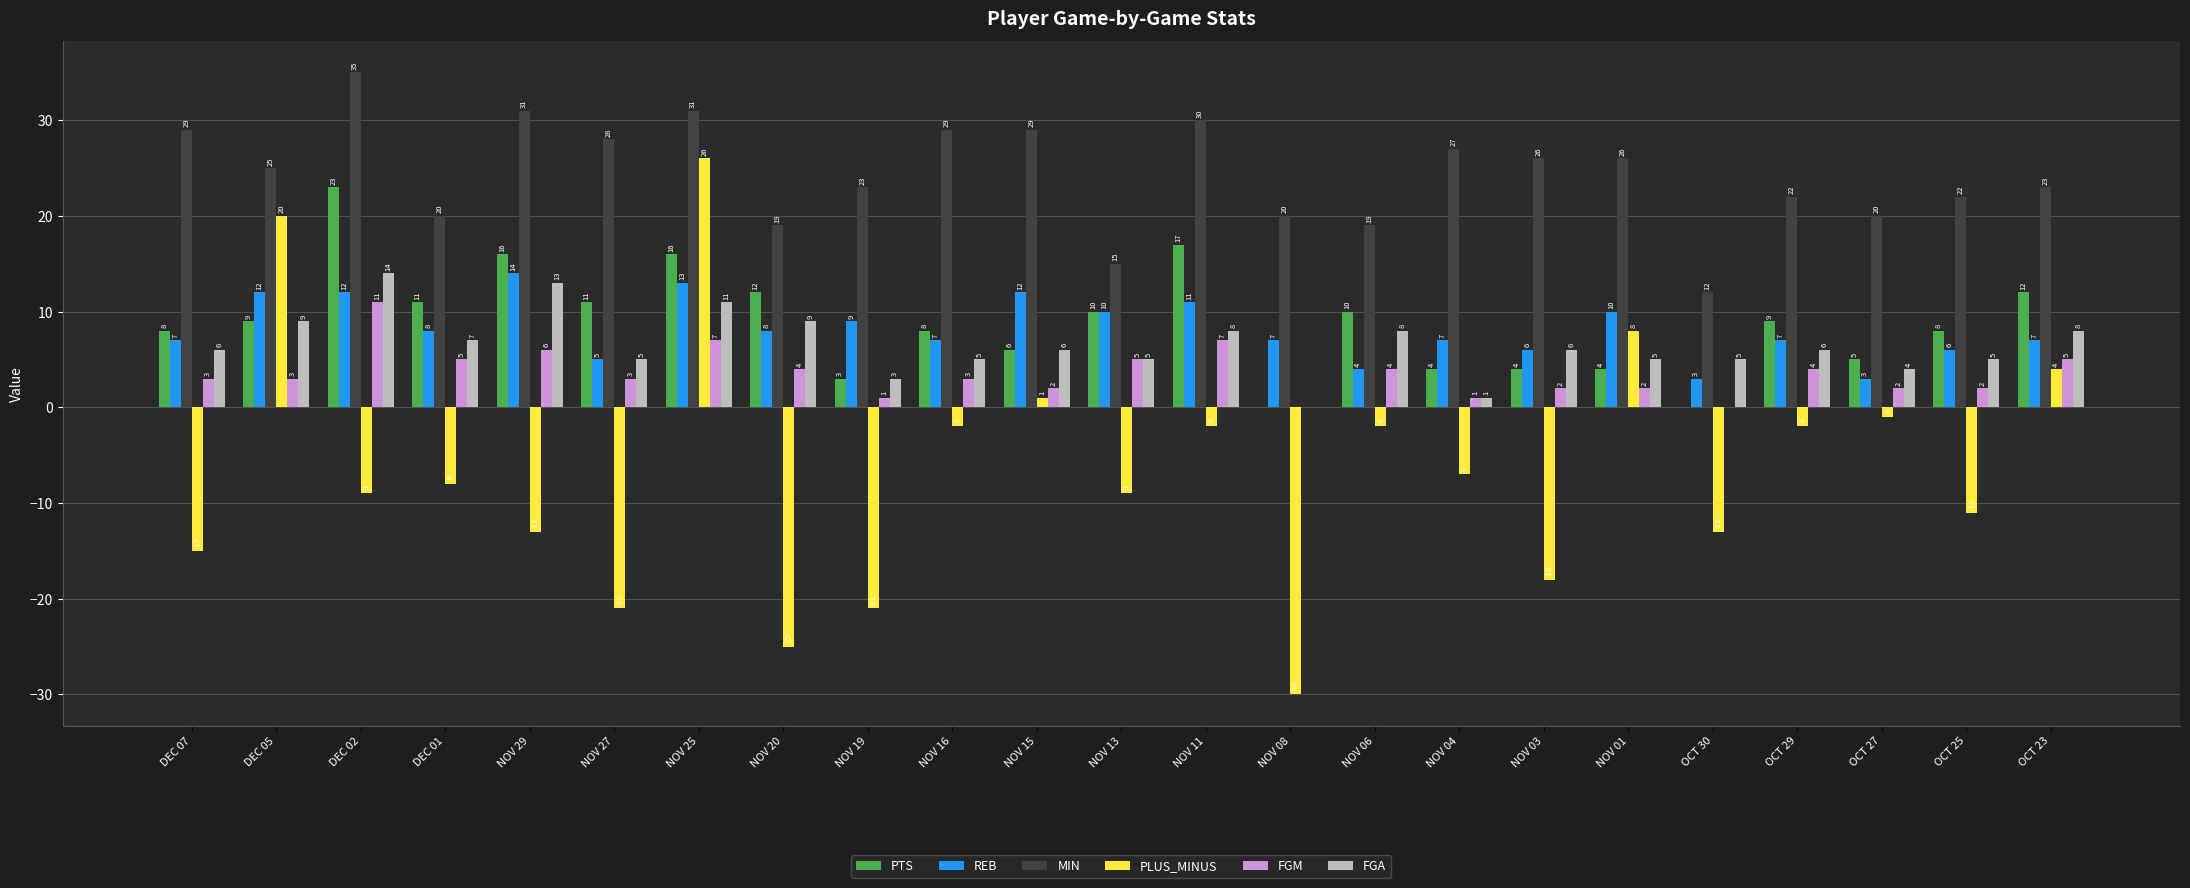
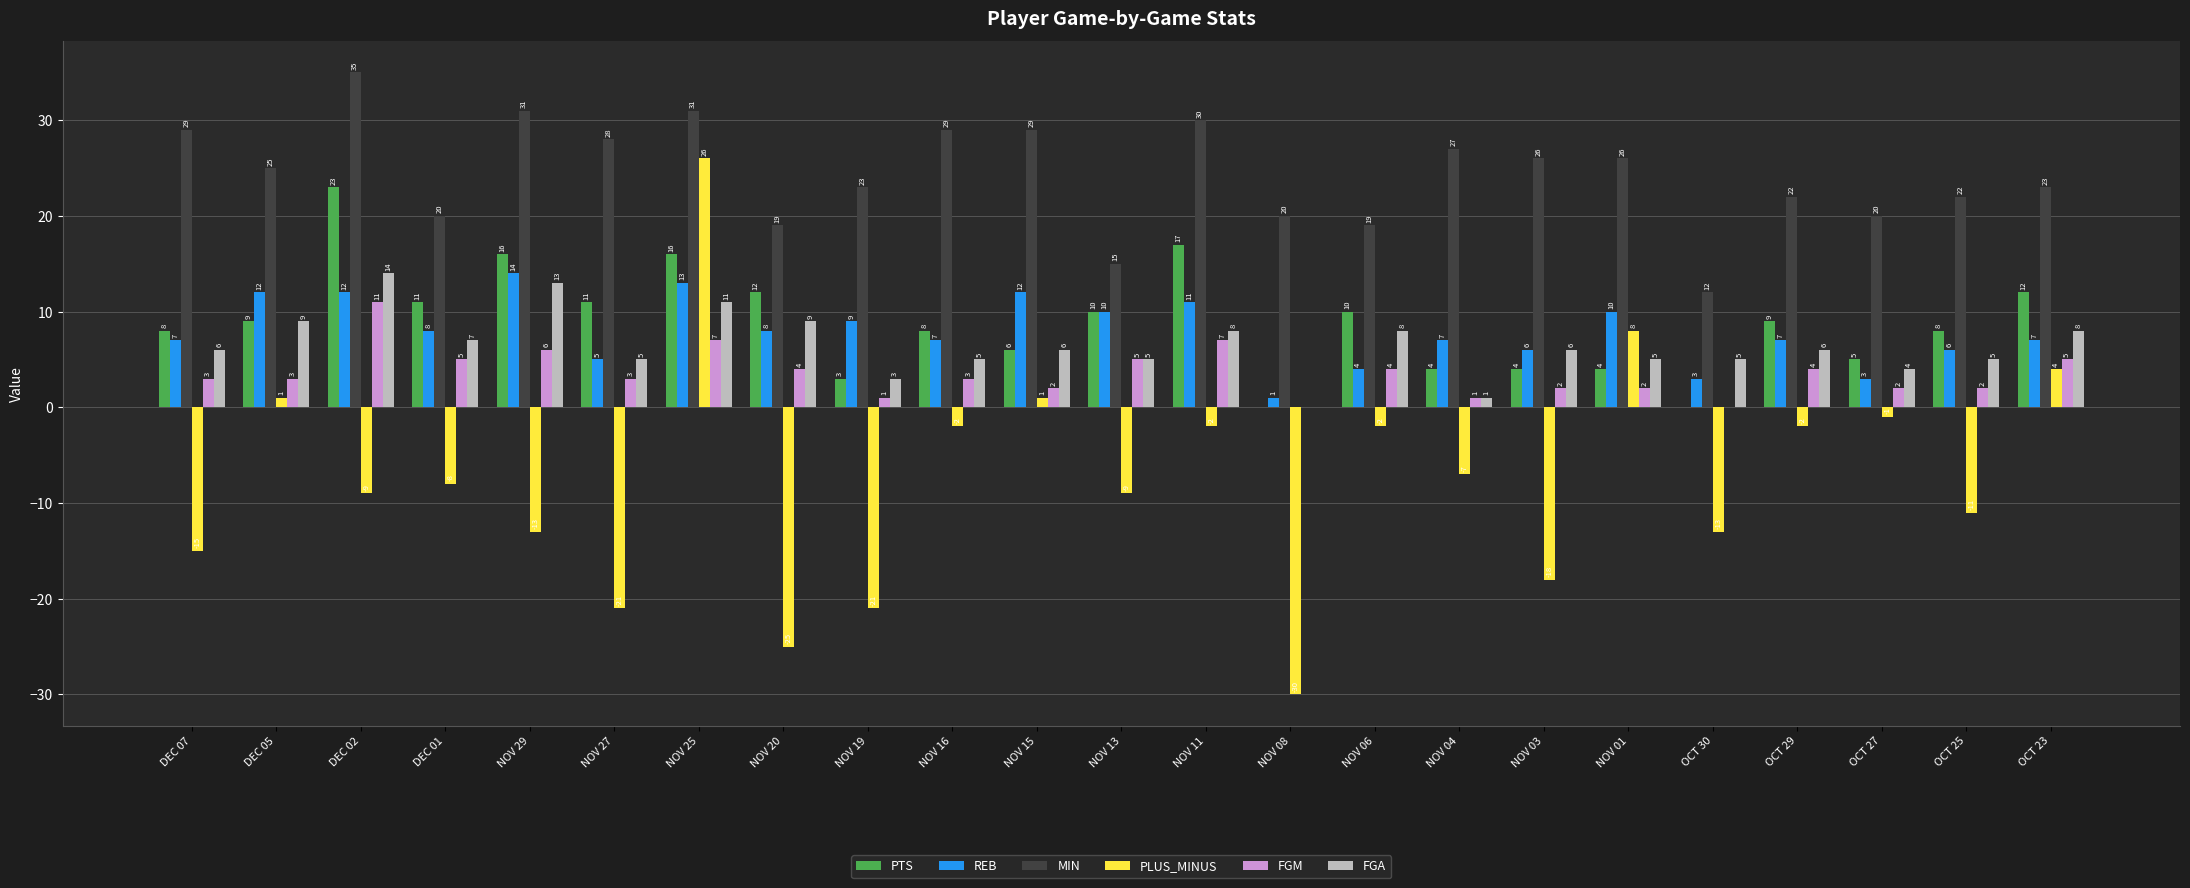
  {
    "PTS": {
      "DEC 07": 8,
      "DEC 05": 9,
      "DEC 02": 23,
      "DEC 01": 11,
      "NOV 29": 16,
      "NOV 27": 11,
      "NOV 25": 16,
      "NOV 20": 12,
      "NOV 19": 3,
      "NOV 16": 8,
      "NOV 15": 6,
      "NOV 13": 10,
      "NOV 11": 17,
      "NOV 06": 10,
      "NOV 04": 4,
      "NOV 03": 4,
      "NOV 01": 4,
      "OCT 29": 9,
      "OCT 27": 5,
      "OCT 25": 8,
      "OCT 23": 12
    },
    "REB": {
      "DEC 07": 7,
      "DEC 05": 12,
      "DEC 02": 12,
      "DEC 01": 8,
      "NOV 29": 14,
      "NOV 27": 5,
      "NOV 25": 13,
      "NOV 20": 8,
      "NOV 19": 9,
      "NOV 16": 7,
      "NOV 15": 12,
      "NOV 13": 10,
      "NOV 11": 11,
-     "NOV 08": 7,
+     "NOV 08": 1,
      "NOV 06": 4,
      "NOV 04": 7,
      "NOV 03": 6,
      "NOV 01": 10,
      "OCT 30": 3,
      "OCT 29": 7,
      "OCT 27": 3,
      "OCT 25": 6,
      "OCT 23": 7
    },
    "MIN": {
      "DEC 07": 29,
      "DEC 05": 25,
      "DEC 02": 35,
      "DEC 01": 20,
      "NOV 29": 31,
      "NOV 27": 28,
      "NOV 25": 31,
      "NOV 20": 19,
      "NOV 19": 23,
      "NOV 16": 29,
      "NOV 15": 29,
      "NOV 13": 15,
      "NOV 11": 30,
      "NOV 08": 20,
      "NOV 06": 19,
      "NOV 04": 27,
      "NOV 03": 26,
      "NOV 01": 26,
      "OCT 30": 12,
      "OCT 29": 22,
      "OCT 27": 20,
      "OCT 25": 22,
      "OCT 23": 23
    },
    "PLUS_MINUS": {
      "DEC 07": -15,
-     "DEC 05": 20,
+     "DEC 05": 1,
      "DEC 02": -9,
      "DEC 01": -8,
      "NOV 29": -13,
      "NOV 27": -21,
      "NOV 25": 26,
      "NOV 20": -25,
      "NOV 19": -21,
      "NOV 16": -2,
      "NOV 15": 1,
      "NOV 13": -9,
      "NOV 11": -2,
      "NOV 08": -30,
      "NOV 06": -2,
      "NOV 04": -7,
      "NOV 03": -18,
      "NOV 01": 8,
      "OCT 30": -13,
      "OCT 29": -2,
      "OCT 27": -1,
      "OCT 25": -11,
      "OCT 23": 4
    }
  }
